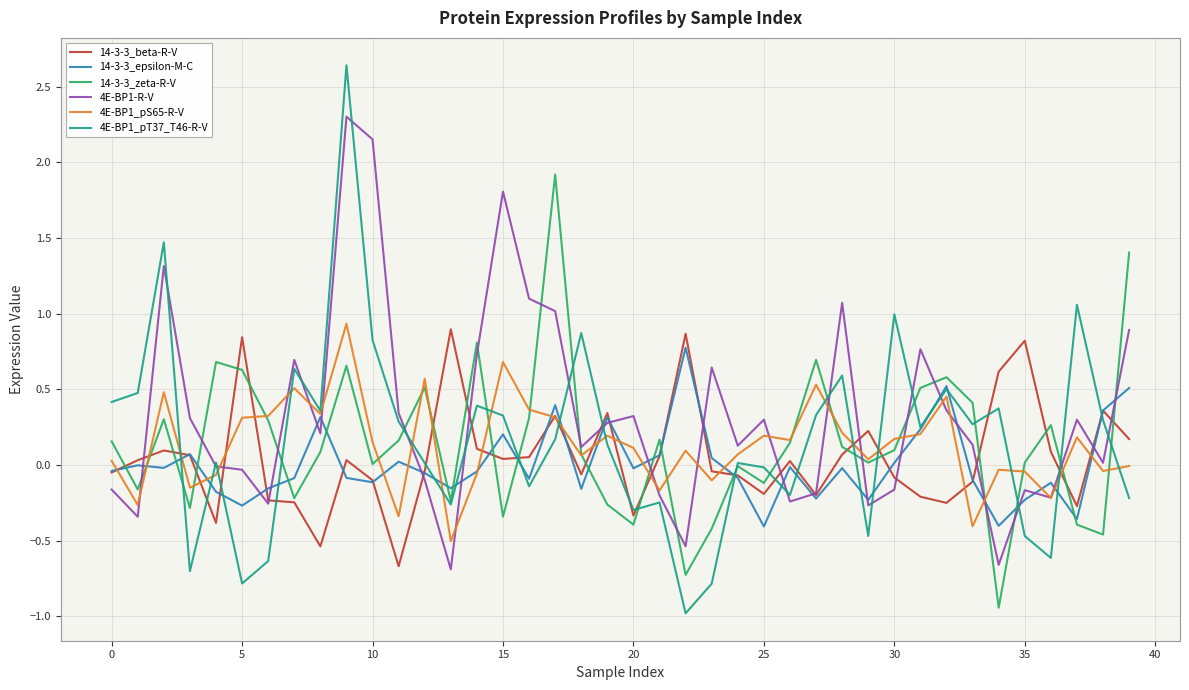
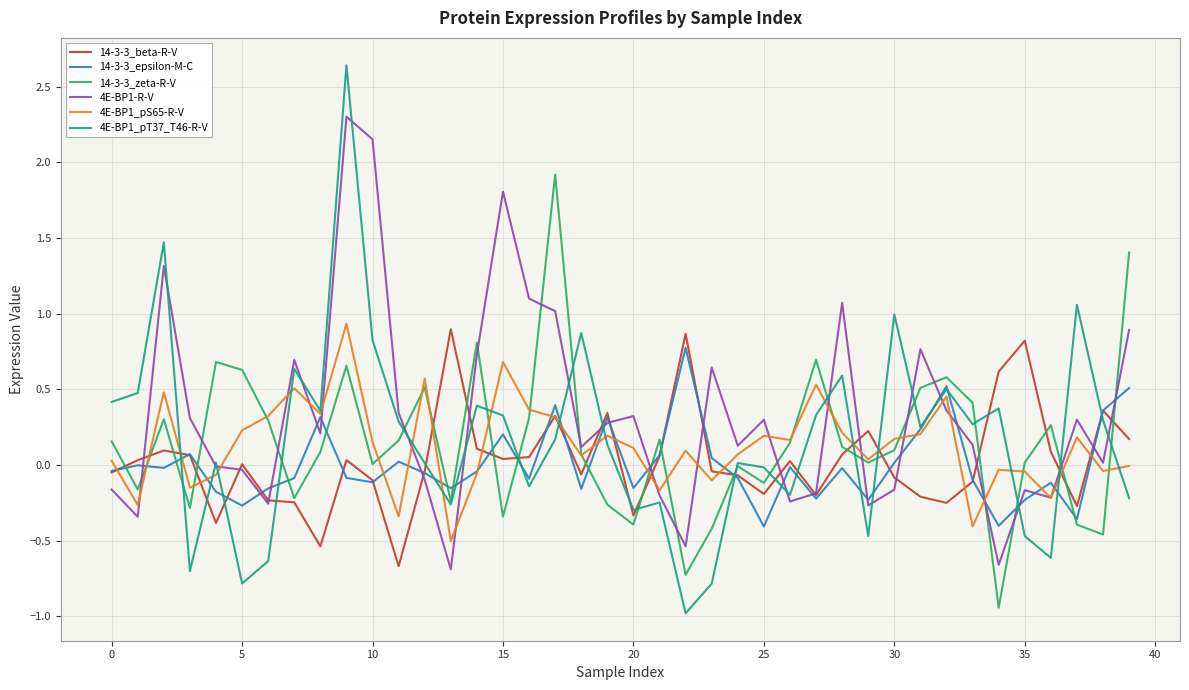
  {
    "14-3-3_beta-R-V": {
-     "5": 0.84,
+     "5": 0.00,
      "15": 0.04,
      "20": -0.33,
      "25": -0.19,
      "30": -0.08,
      "35": 0.82
    },
    "14-3-3_epsilon-M-C": {
      "5": -0.27,
      "15": 0.20,
-     "20": -0.02,
+     "20": -0.15,
      "25": -0.41,
      "30": 0.01,
      "35": -0.23
    },
    "4E-BP1-R-V": {
      "0": -0.16,
      "5": -0.03,
      "10": 2.15,
      "15": 1.81,
      "20": 0.32,
      "25": 0.30,
      "30": -0.16,
      "35": -0.17
    },
    "4E-BP1_pS65-R-V": {
      "0": 0.03,
-     "5": 0.31,
+     "5": 0.23,
      "10": 0.15,
      "15": 0.68,
      "20": 0.11,
      "25": 0.19,
      "30": 0.17,
      "35": -0.04
    }
  }
